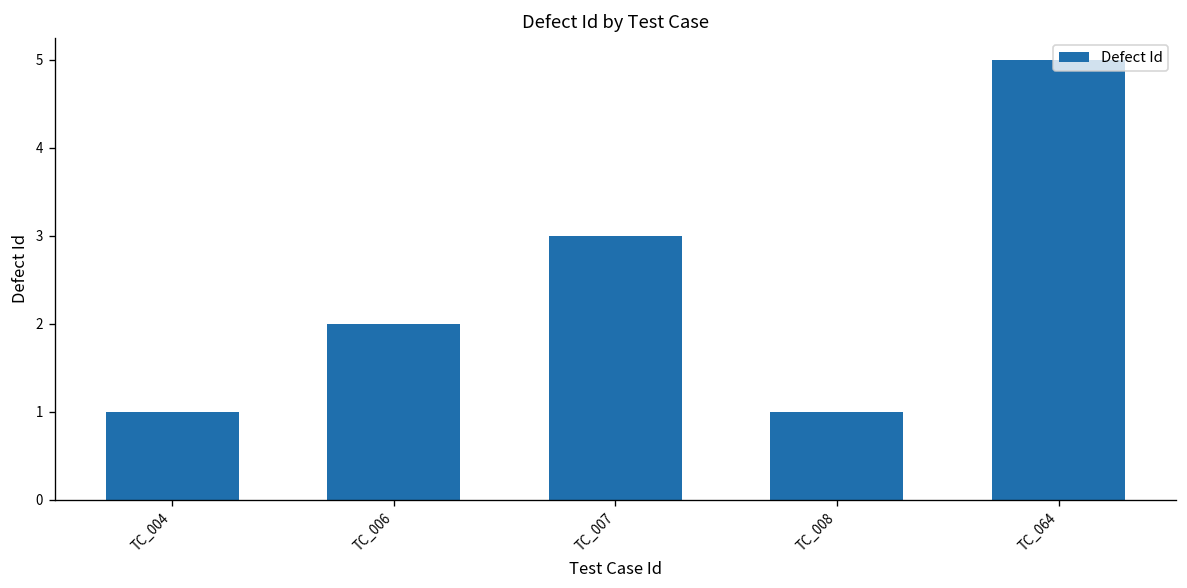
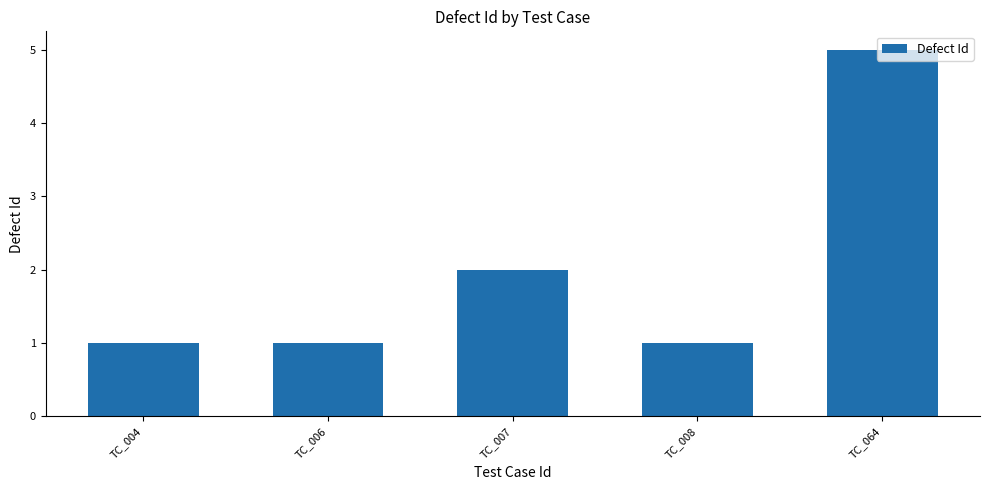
  {
    "TC_004": 1,
-   "TC_006": 2,
-   "TC_007": 3,
+   "TC_006": 1,
+   "TC_007": 2,
    "TC_008": 1
  }
